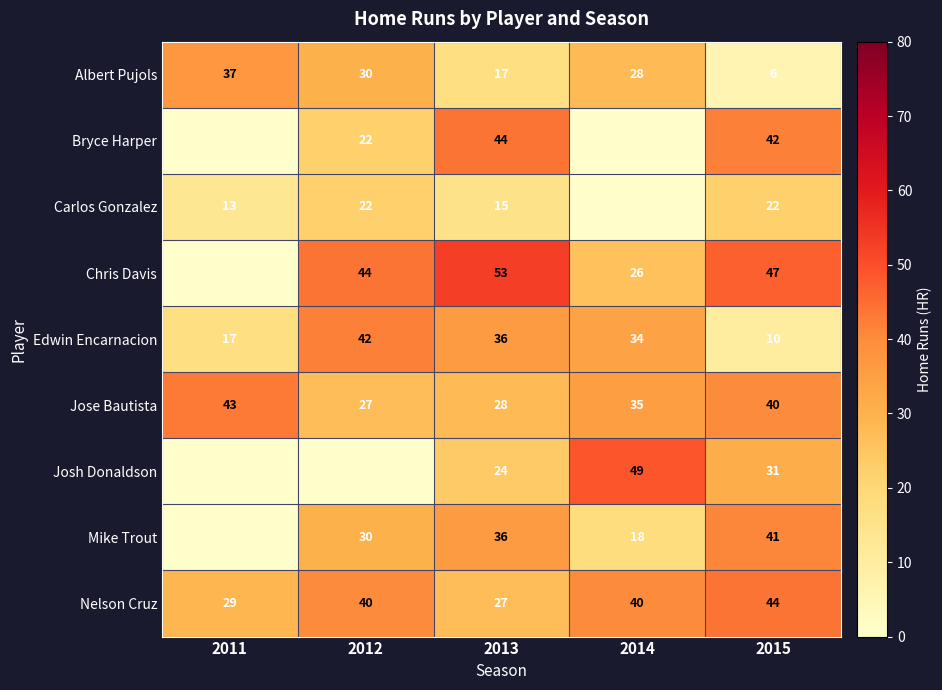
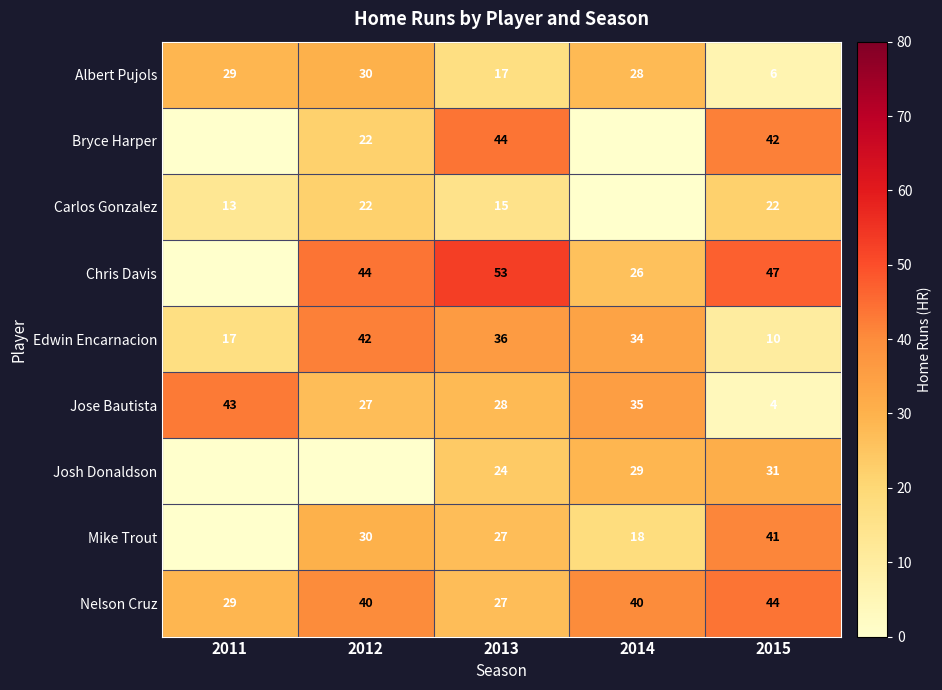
  {
    "Albert Pujols": {
-     "2011": 37,
+     "2011": 29,
      "2012": 30,
      "2013": 17,
      "2014": 28,
      "2015": 6
    },
    "Bryce Harper": {
      "2012": 22,
      "2013": 44,
      "2015": 42
    },
    "Carlos Gonzalez": {
      "2011": 13,
      "2012": 22,
      "2013": 15,
      "2015": 22
    },
    "Chris Davis": {
      "2012": 44,
      "2013": 53,
      "2014": 26,
      "2015": 47
    },
    "Edwin Encarnacion": {
      "2011": 17,
      "2012": 42,
      "2013": 36,
      "2014": 34,
      "2015": 10
    },
    "Jose Bautista": {
      "2011": 43,
      "2012": 27,
      "2013": 28,
      "2014": 35,
-     "2015": 40
+     "2015": 4
    },
    "Josh Donaldson": {
      "2013": 24,
-     "2014": 49,
+     "2014": 29,
      "2015": 31
    },
    "Mike Trout": {
      "2012": 30,
-     "2013": 36,
+     "2013": 27,
      "2014": 18,
      "2015": 41
    },
    "Nelson Cruz": {
      "2011": 29,
      "2012": 40,
      "2013": 27,
      "2014": 40,
      "2015": 44
    }
  }
